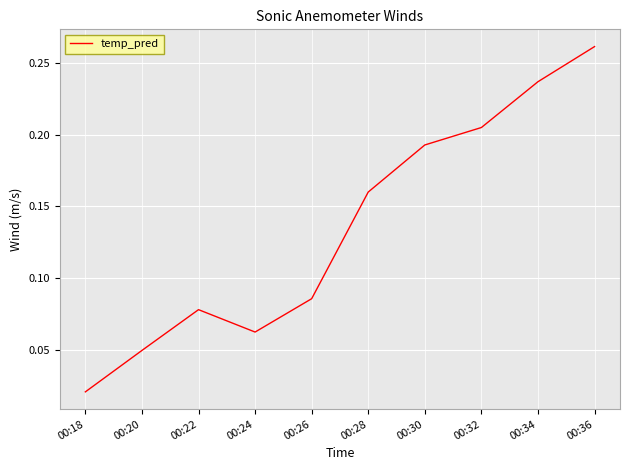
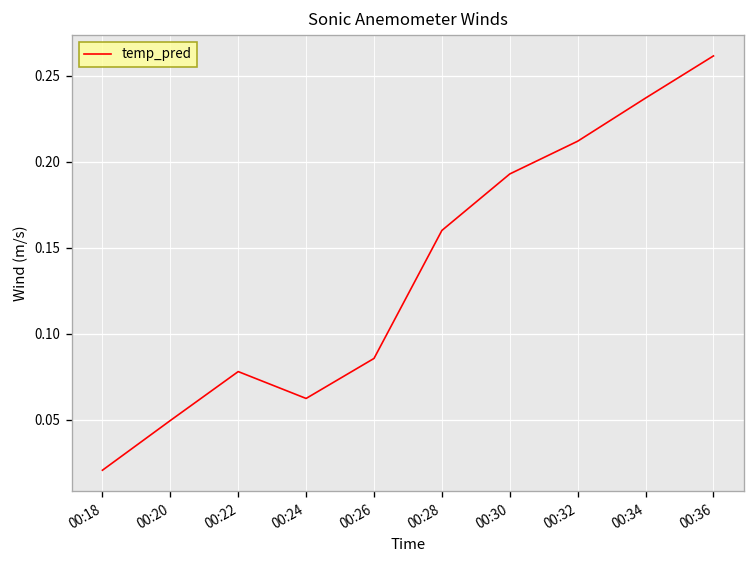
  {
    "00:18": 0.021,
    "00:20": 0.050,
    "00:22": 0.078,
    "00:24": 0.062,
    "00:26": 0.086,
    "00:28": 0.160,
    "00:30": 0.193,
-   "00:32": 0.205,
+   "00:32": 0.212,
    "00:34": 0.237,
    "00:36": 0.261
  }
